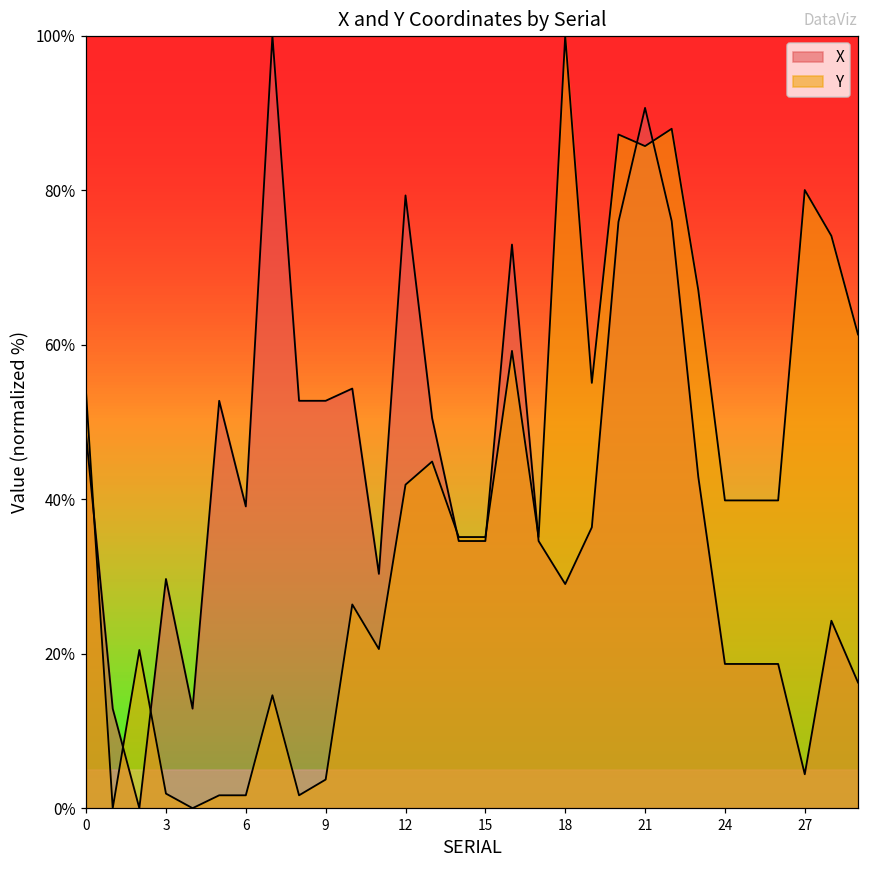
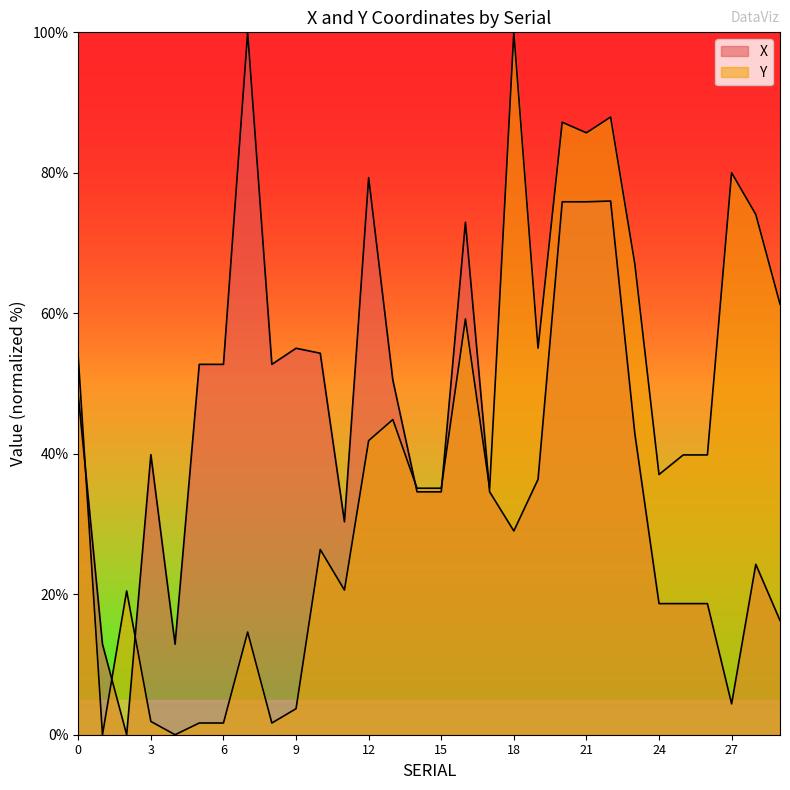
  {
    "X": {
      "0": "48%",
-     "3": "30%",
-     "6": "39%",
-     "9": "53%",
+     "3": "40%",
+     "6": "53%",
+     "9": "55%",
      "12": "79%",
      "15": "35%",
      "18": "29%",
-     "21": "91%",
+     "21": "76%",
      "24": "19%"
    },
    "Y": {
      "0": "54%",
      "12": "42%",
      "15": "35%",
      "18": "100%",
      "21": "86%",
-     "24": "40%",
+     "24": "37%",
      "27": "80%"
    }
  }
